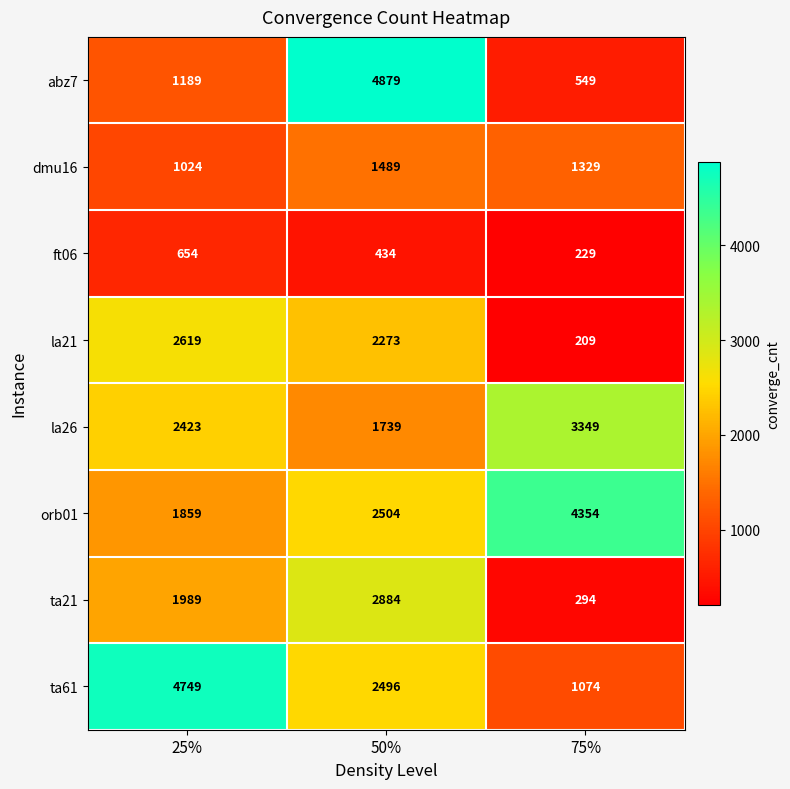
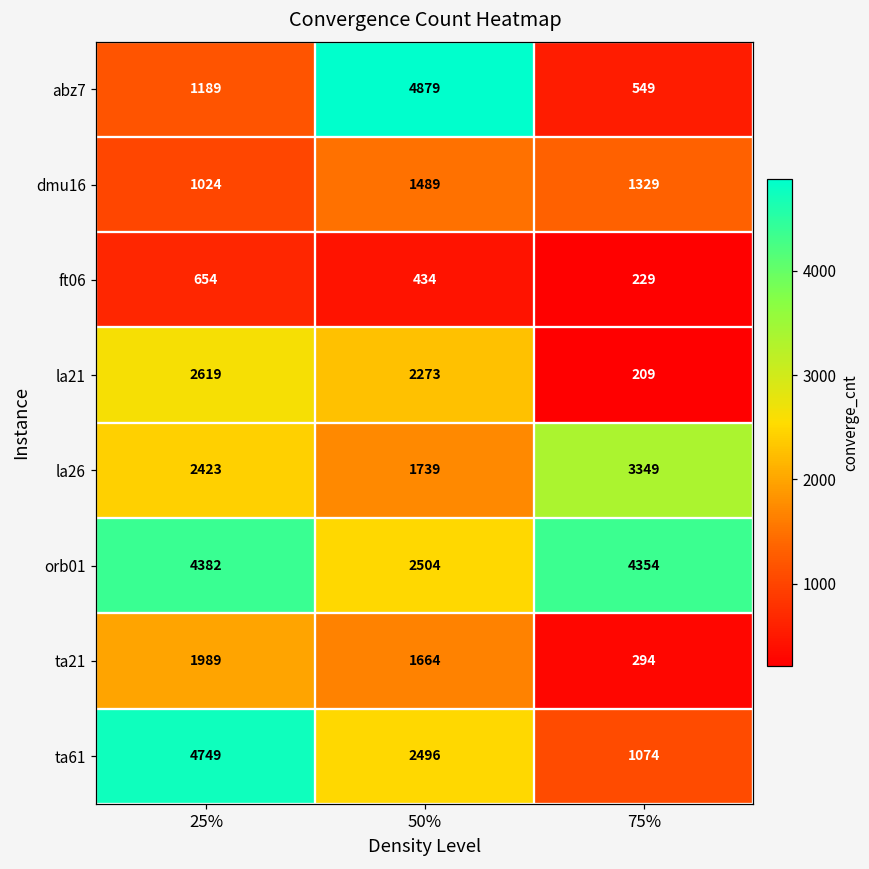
  {
    "abz7": {
      "25%": 1189,
      "50%": 4879,
      "75%": 549
    },
    "dmu16": {
      "25%": 1024,
      "50%": 1489,
      "75%": 1329
    },
    "ft06": {
      "25%": 654,
      "50%": 434,
      "75%": 229
    },
    "la21": {
      "25%": 2619,
      "50%": 2273,
      "75%": 209
    },
    "la26": {
      "25%": 2423,
      "50%": 1739,
      "75%": 3349
    },
    "orb01": {
-     "25%": 1859,
+     "25%": 4382,
      "50%": 2504,
      "75%": 4354
    },
    "ta21": {
      "25%": 1989,
-     "50%": 2884,
+     "50%": 1664,
      "75%": 294
    },
    "ta61": {
      "25%": 4749,
      "50%": 2496,
      "75%": 1074
    }
  }
